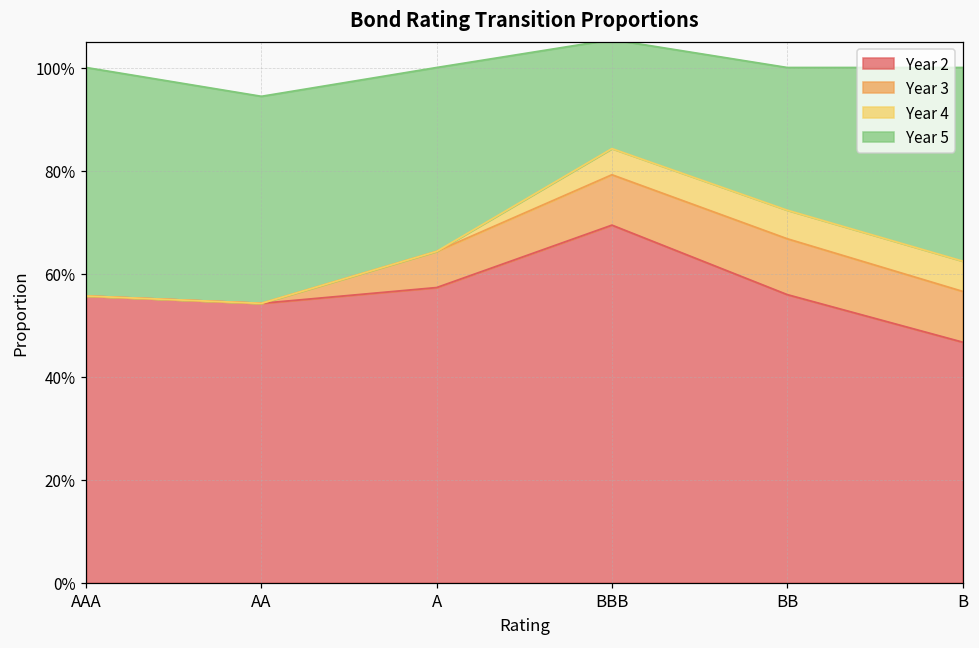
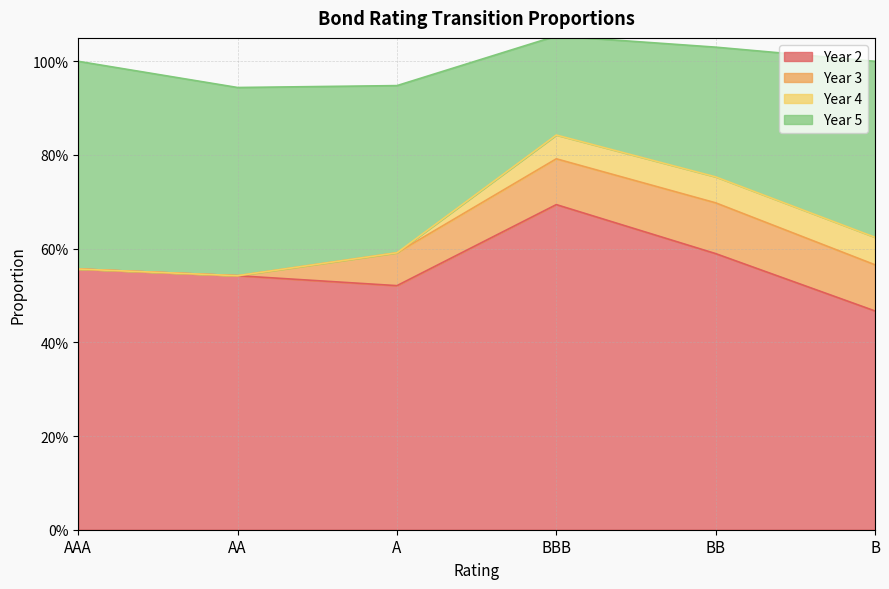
  {
    "Year 2": {
-     "A": "57%",
+     "A": "52%",
      "BBB": "69%",
-     "BB": "56%",
+     "BB": "59%",
      "B": "47%"
    },
    "Year 5": {
      "AAA": "44%",
      "AA": "40%",
      "A": "36%",
      "BBB": "21%",
      "BB": "28%",
      "B": "38%"
    }
  }
